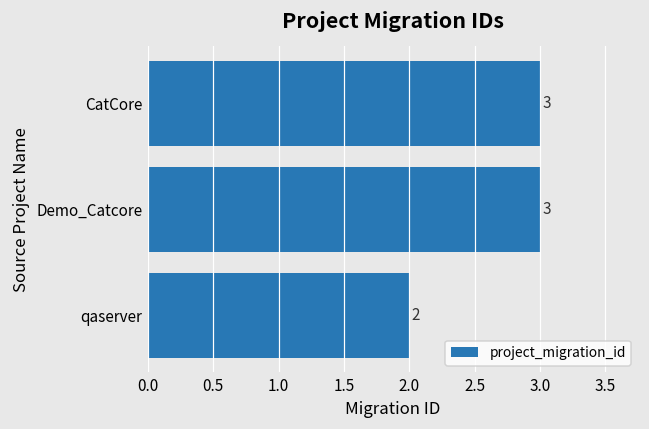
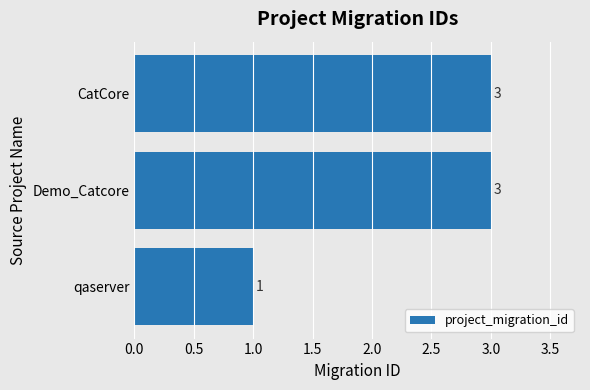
  {
    "CatCore": 3,
    "Demo_Catcore": 3,
-   "qaserver": 2
+   "qaserver": 1
  }
